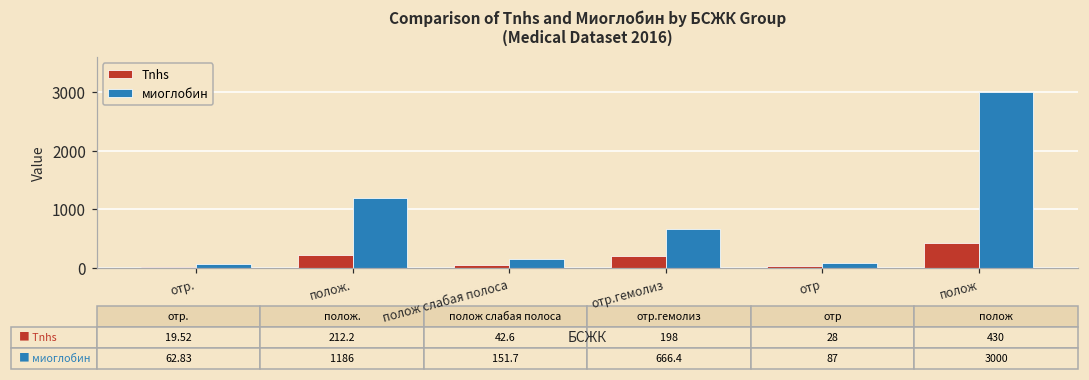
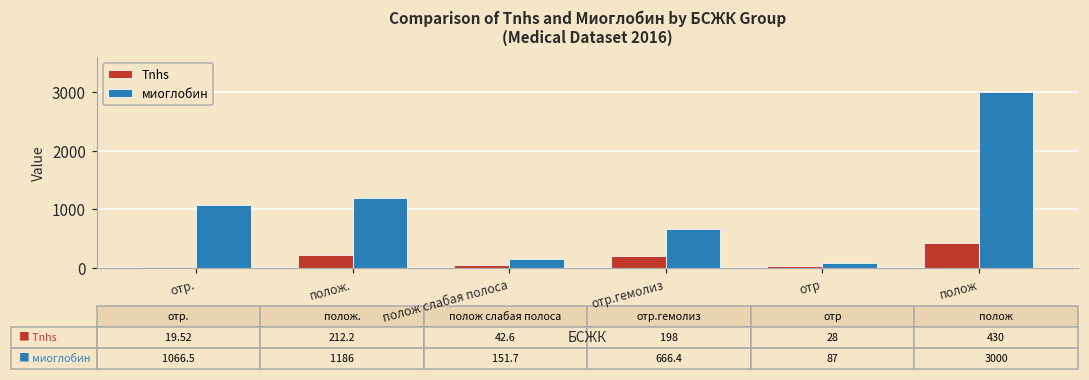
  {
    "Tnhs": {
      "полож.": 200,
      "отр.гемолиз": 200,
      "полож": 400
    },
    "миоглобин": {
-     "отр.": 62.83
+     "отр.": 1066.5
    }
  }
